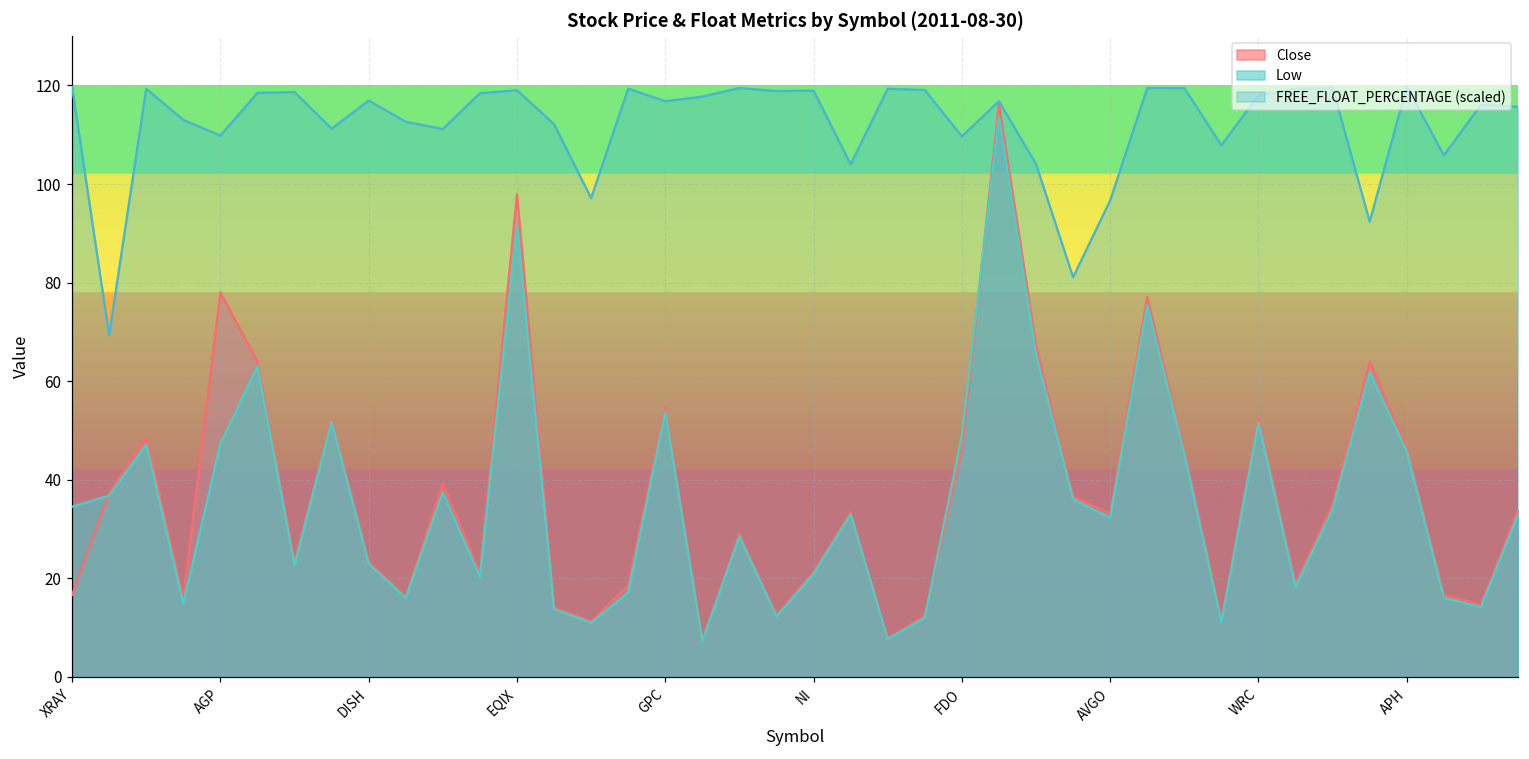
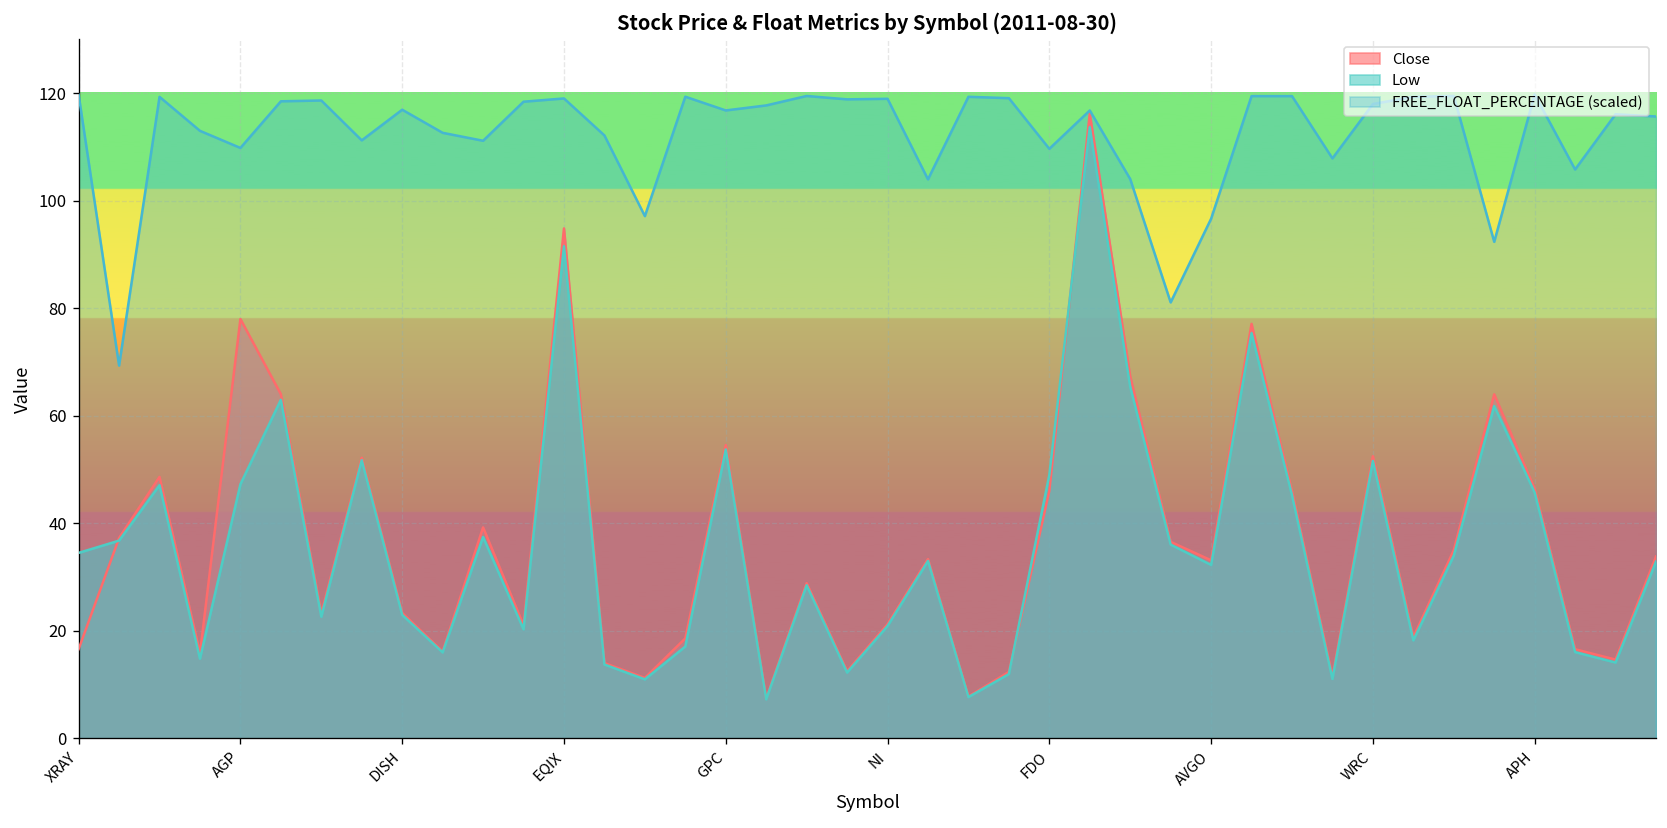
  {
    "Close": {
      "XRAY": 17,
      "AGP": 78,
-     "EQIX": 98,
+     "EQIX": 95,
      "GPC": 55,
      "FDO": 46,
      "AVGO": 33,
      "WRC": 52,
      "APH": 46
    }
  }
